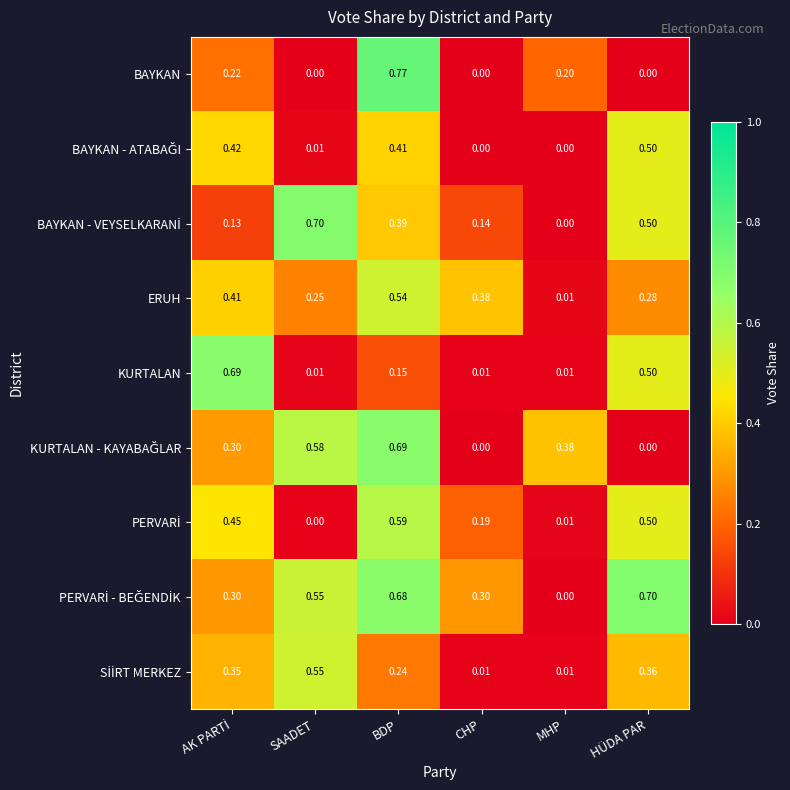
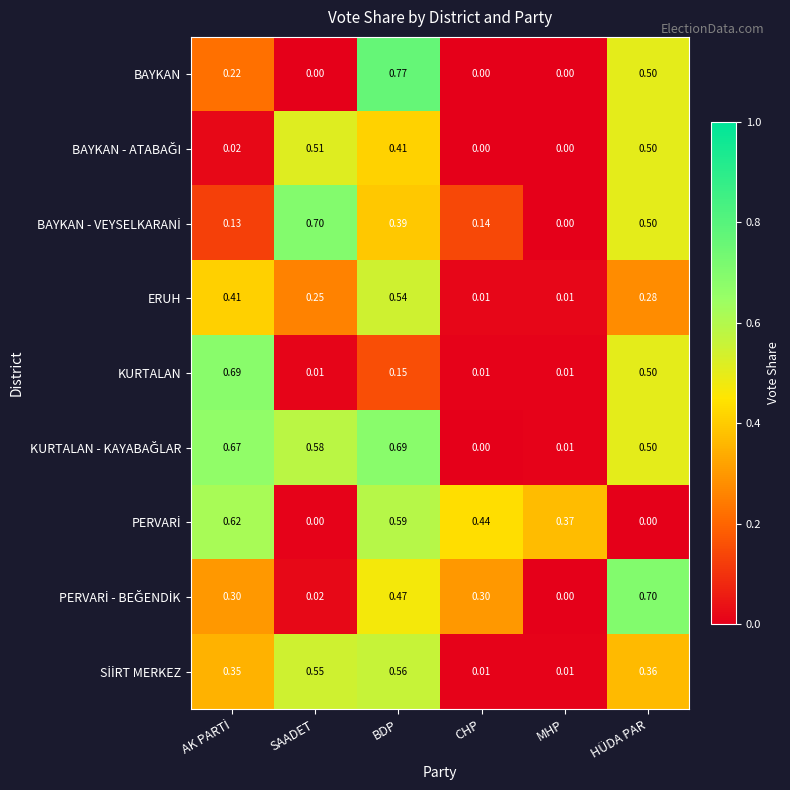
  {
    "BAYKAN": {
      "AK PARTİ": 0.22,
      "SAADET": 0.00,
      "BDP": 0.77,
      "CHP": 0.00,
-     "MHP": 0.20,
-     "HÜDA PAR": 0.00
+     "MHP": 0.00,
+     "HÜDA PAR": 0.50
    },
    "BAYKAN - ATABAĞI": {
-     "AK PARTİ": 0.42,
-     "SAADET": 0.01,
+     "AK PARTİ": 0.02,
+     "SAADET": 0.51,
      "BDP": 0.41,
      "CHP": 0.00,
      "MHP": 0.00,
      "HÜDA PAR": 0.50
    },
    "BAYKAN - VEYSELKARANİ": {
      "AK PARTİ": 0.13,
      "SAADET": 0.70,
      "BDP": 0.39,
      "CHP": 0.14,
      "MHP": 0.00,
      "HÜDA PAR": 0.50
    },
    "ERUH": {
      "AK PARTİ": 0.41,
      "SAADET": 0.25,
      "BDP": 0.54,
-     "CHP": 0.38,
+     "CHP": 0.01,
      "MHP": 0.01,
      "HÜDA PAR": 0.28
    },
    "KURTALAN": {
      "AK PARTİ": 0.69,
      "SAADET": 0.01,
      "BDP": 0.15,
      "CHP": 0.01,
      "MHP": 0.01,
      "HÜDA PAR": 0.50
    },
    "KURTALAN - KAYABAĞLAR": {
-     "AK PARTİ": 0.30,
+     "AK PARTİ": 0.67,
      "SAADET": 0.58,
      "BDP": 0.69,
      "CHP": 0.00,
-     "MHP": 0.38,
-     "HÜDA PAR": 0.00
+     "MHP": 0.01,
+     "HÜDA PAR": 0.50
    },
    "PERVARİ": {
-     "AK PARTİ": 0.45,
+     "AK PARTİ": 0.62,
      "SAADET": 0.00,
      "BDP": 0.59,
-     "CHP": 0.19,
-     "MHP": 0.01,
-     "HÜDA PAR": 0.50
+     "CHP": 0.44,
+     "MHP": 0.37,
+     "HÜDA PAR": 0.00
    },
    "PERVARİ - BEĞENDİK": {
      "AK PARTİ": 0.30,
-     "SAADET": 0.55,
-     "BDP": 0.68,
+     "SAADET": 0.02,
+     "BDP": 0.47,
      "CHP": 0.30,
      "MHP": 0.00,
      "HÜDA PAR": 0.70
    },
    "SİİRT MERKEZ": {
      "AK PARTİ": 0.35,
      "SAADET": 0.55,
-     "BDP": 0.24,
+     "BDP": 0.56,
      "CHP": 0.01,
      "MHP": 0.01,
      "HÜDA PAR": 0.36
    }
  }
